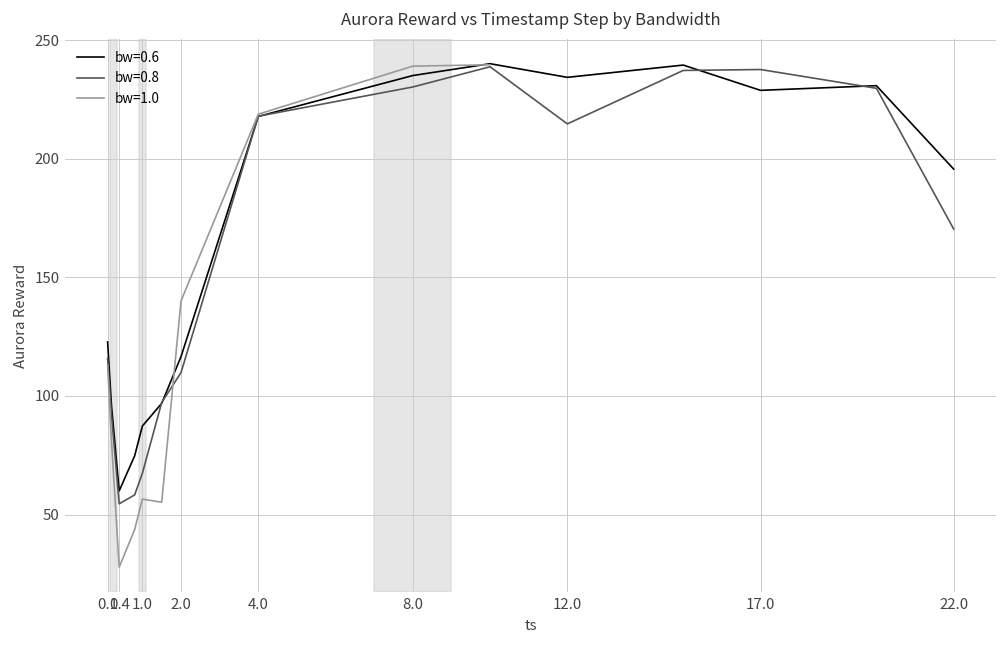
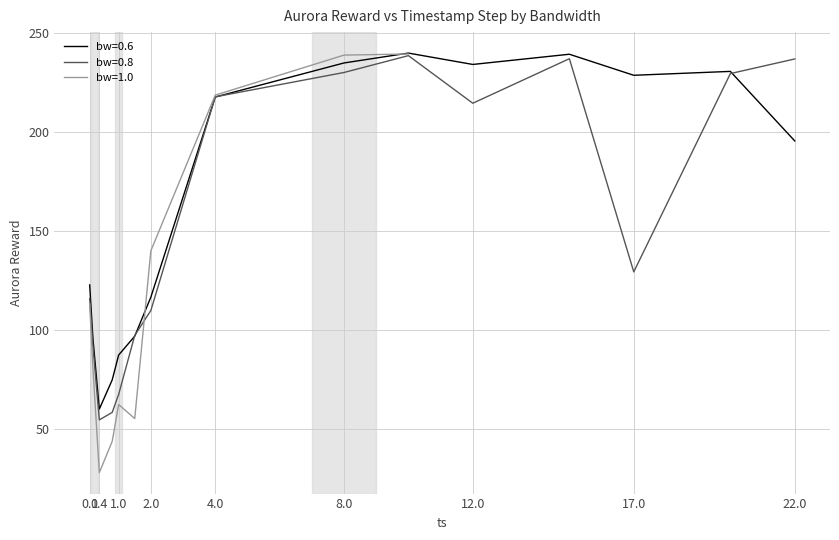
  {
    "bw=0.6": {
      "1.0": 87,
      "2.0": 117,
      "8.0": 235,
      "12.0": 234,
      "17.0": 229,
      "22.0": 196
    },
    "bw=0.8": {
      "1.0": 67,
      "2.0": 110,
      "8.0": 230,
      "12.0": 215,
-     "17.0": 238,
-     "22.0": 170
+     "17.0": 129,
+     "22.0": 237
    },
    "bw=1.0": {
-     "1.0": 56,
+     "1.0": 62,
      "2.0": 140,
      "8.0": 239
    }
  }
